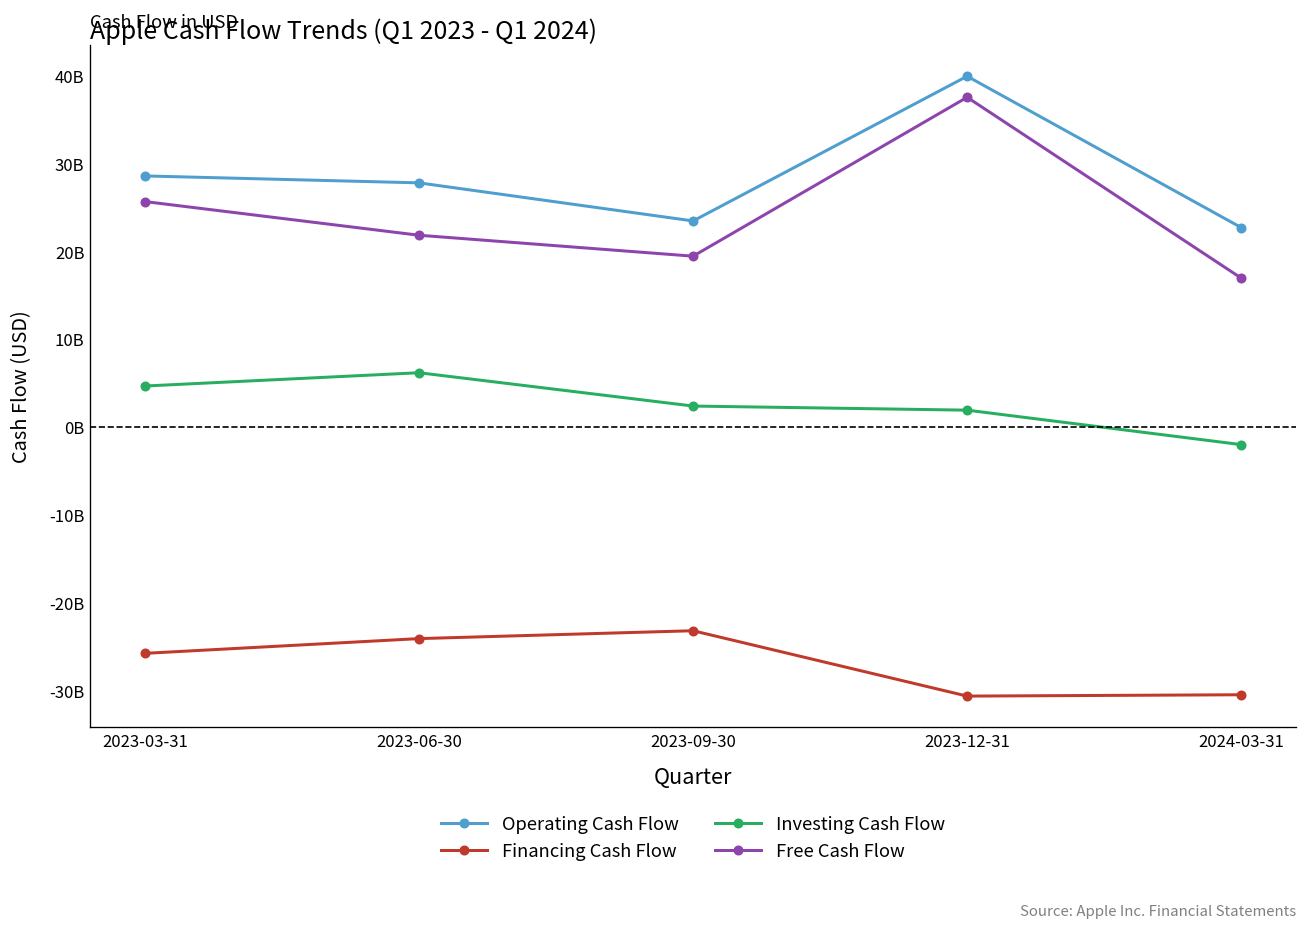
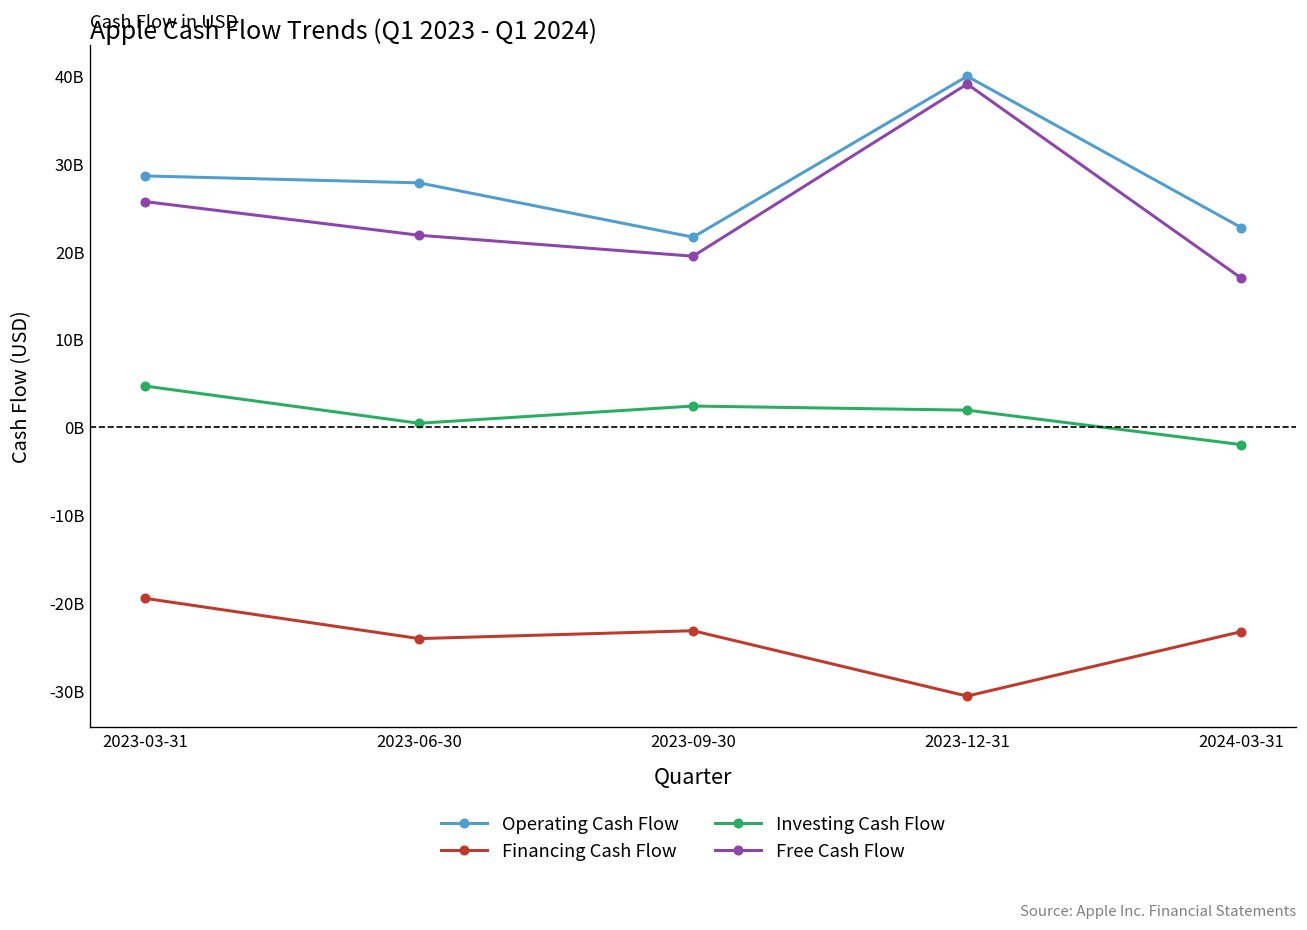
  {
    "Operating Cash Flow": {
      "2023-03-31": 29000000000,
      "2023-06-30": 28000000000,
-     "2023-09-30": 23000000000,
+     "2023-09-30": 22000000000,
      "2023-12-31": 40000000000,
      "2024-03-31": 23000000000
    },
    "Financing Cash Flow": {
-     "2023-03-31": -26000000000,
+     "2023-03-31": -19000000000,
      "2023-06-30": -24000000000,
      "2023-09-30": -23000000000,
      "2023-12-31": -31000000000,
-     "2024-03-31": -30000000000
+     "2024-03-31": -23000000000
    },
    "Investing Cash Flow": {
      "2023-03-31": 5000000000,
-     "2023-06-30": 6000000000,
+     "2023-06-30": 0,
      "2023-09-30": 2000000000,
      "2023-12-31": 2000000000,
      "2024-03-31": -2000000000
    },
    "Free Cash Flow": {
      "2023-03-31": 26000000000,
      "2023-06-30": 22000000000,
      "2023-09-30": 19000000000,
-     "2023-12-31": 38000000000,
+     "2023-12-31": 39000000000,
      "2024-03-31": 17000000000
    }
  }
